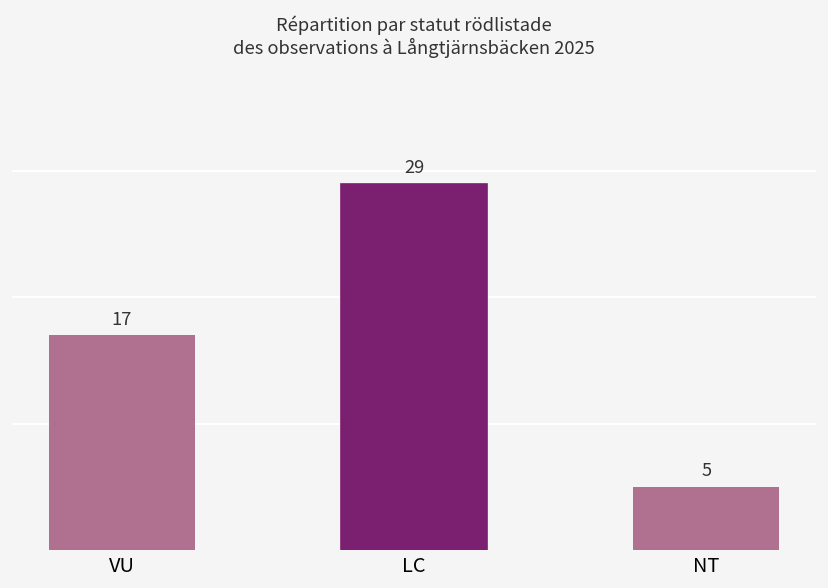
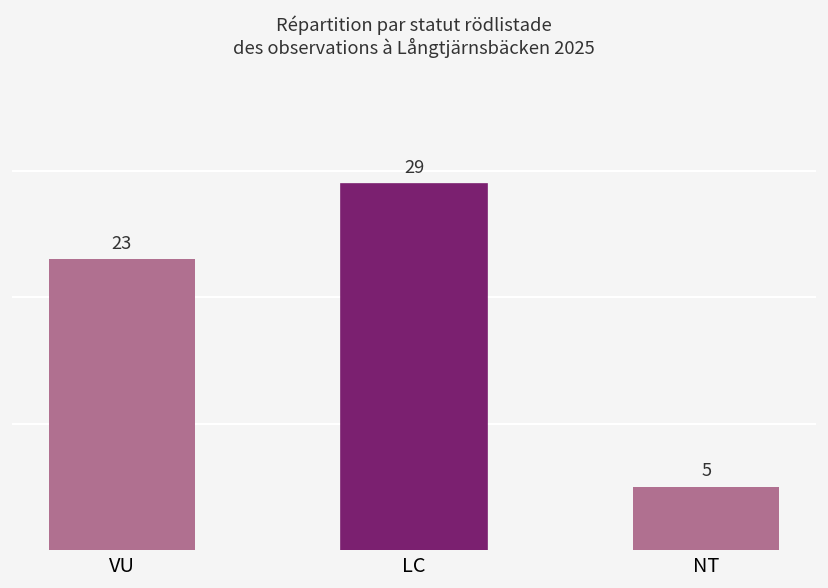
  {
-   "VU": 17,
+   "VU": 23,
    "LC": 29,
    "NT": 5
  }
